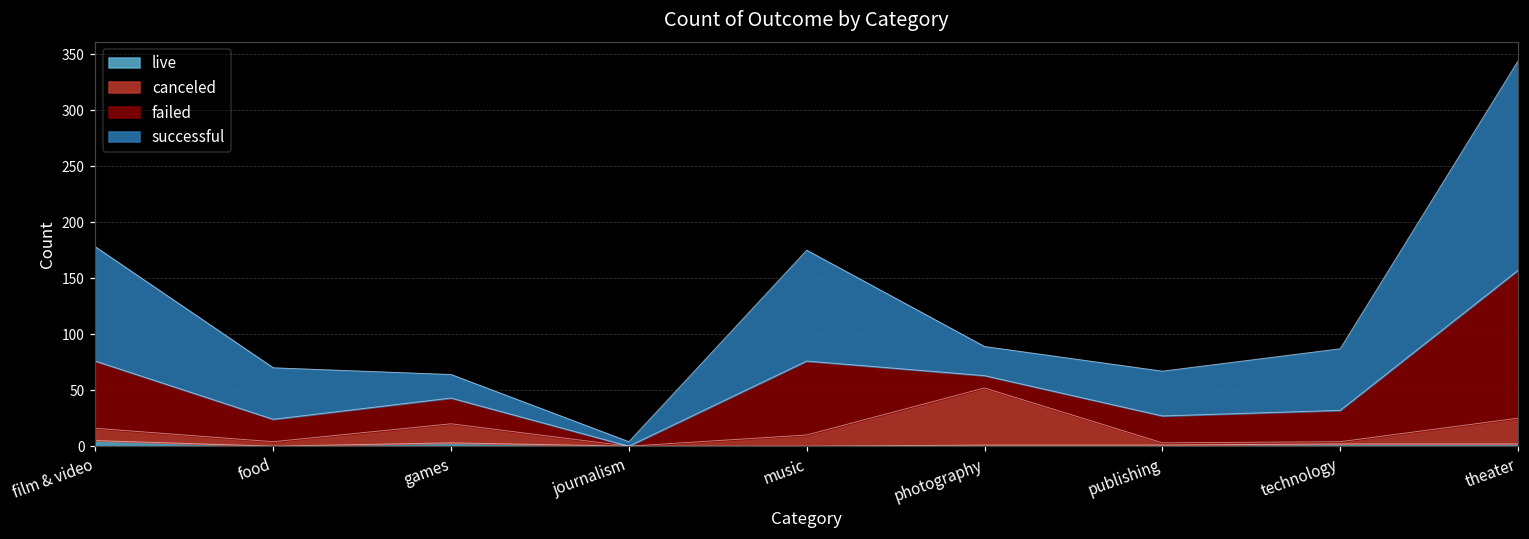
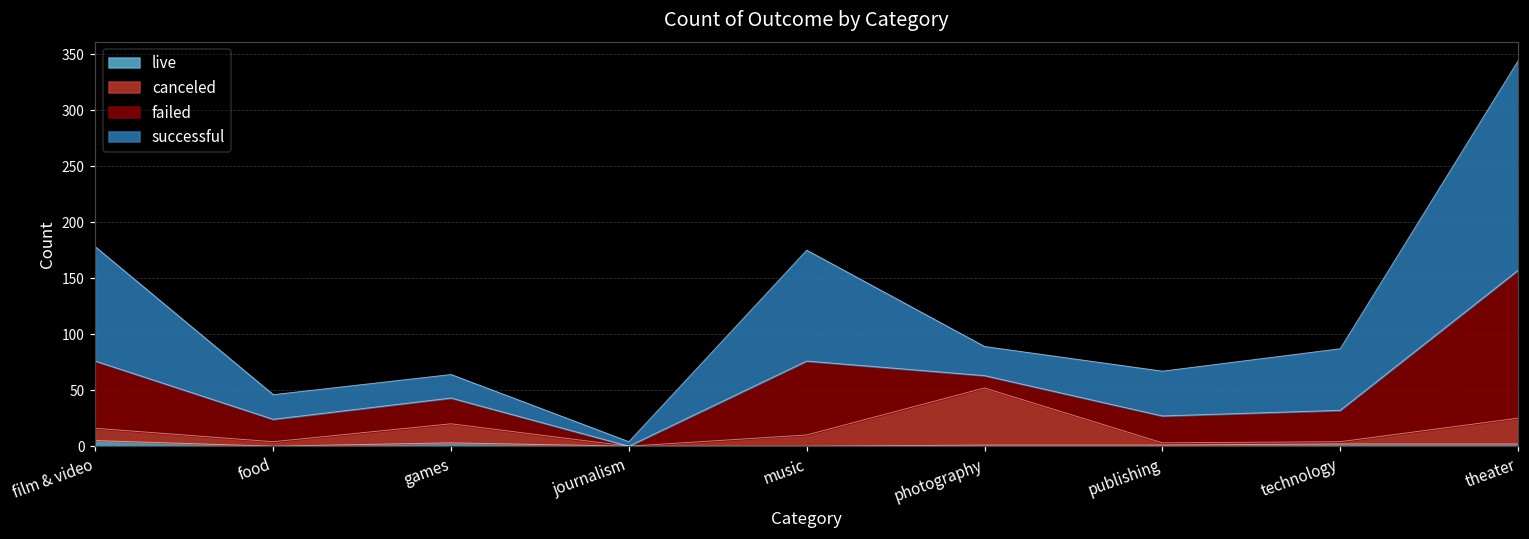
  {
    "live": {
      "film & video": 5,
      "food": 0,
      "games": 3,
      "music": 0,
      "photography": 1,
      "theater": 2
    },
    "canceled": {
      "film & video": 11,
      "food": 4,
      "games": 17,
      "music": 10,
      "photography": 51,
      "theater": 23
    },
    "failed": {
      "film & video": 60,
      "food": 20,
      "games": 23,
      "music": 66,
      "photography": 11,
      "publishing": 24,
      "technology": 28,
      "theater": 132
    },
    "successful": {
      "film & video": 102,
-     "food": 46,
+     "food": 22,
      "games": 21,
      "journalism": 4,
      "music": 99,
      "photography": 26,
      "publishing": 40,
      "technology": 55,
      "theater": 187
    }
  }
